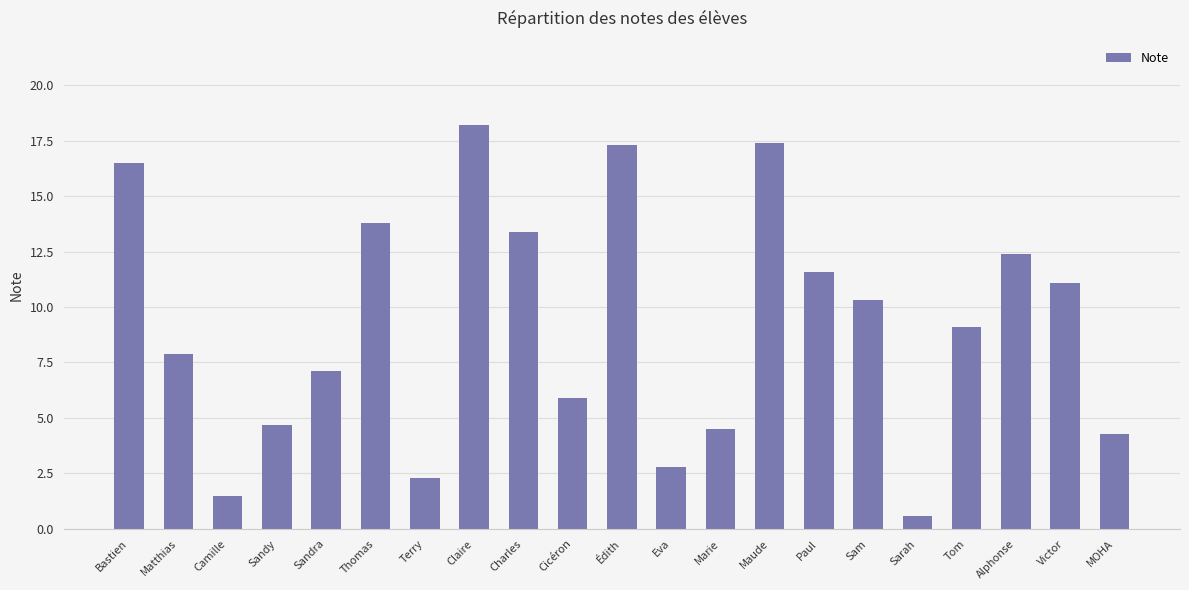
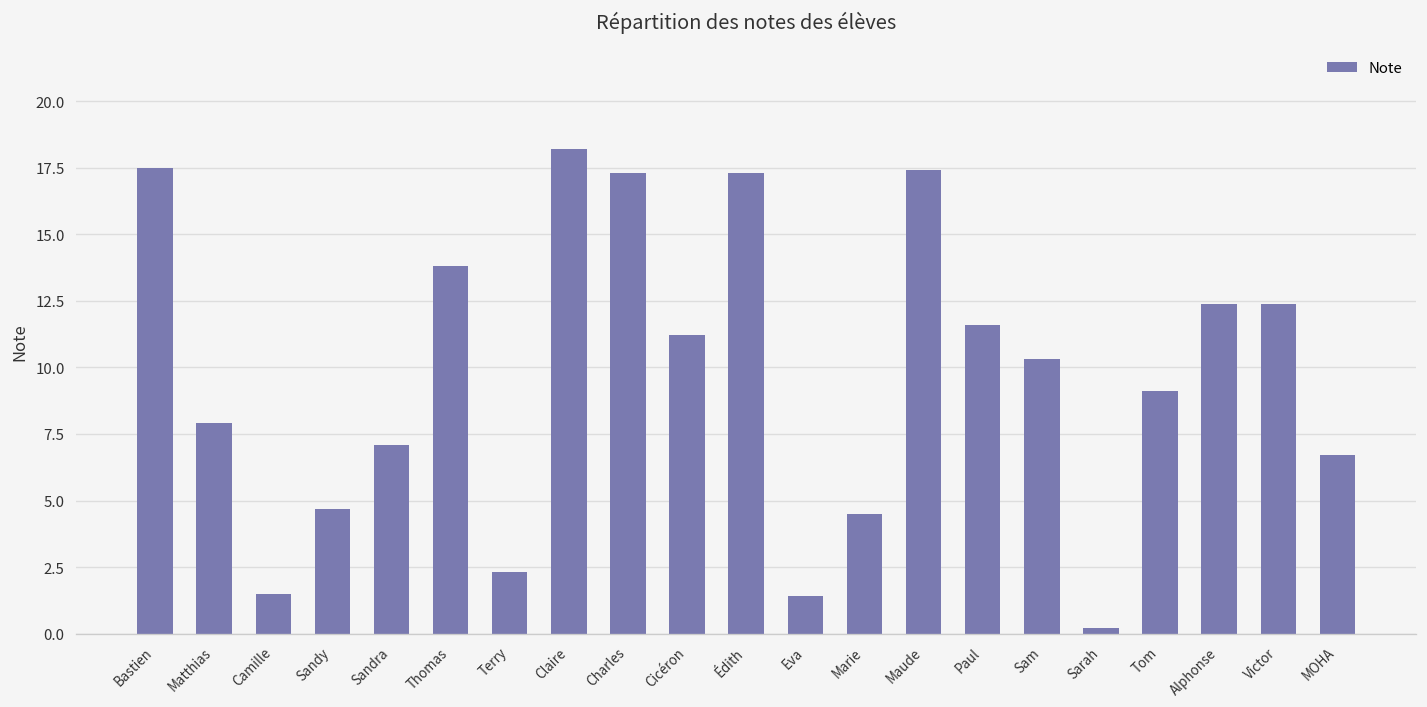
  {
-   "Bastien": 16.5,
+   "Bastien": 17.5,
    "Matthias": 7.9,
    "Camille": 1.5,
    "Sandy": 4.7,
    "Sandra": 7.1,
    "Thomas": 13.8,
    "Terry": 2.3,
    "Claire": 18.2,
-   "Charles": 13.4,
-   "Cicéron": 5.9,
+   "Charles": 17.3,
+   "Cicéron": 11.2,
    "Édith": 17.3,
-   "Eva": 2.8,
+   "Eva": 1.4,
    "Marie": 4.5,
    "Maude": 17.4,
    "Paul": 11.6,
    "Sam": 10.3,
-   "Sarah": 0.6,
+   "Sarah": 0.2,
    "Tom": 9.1,
    "Alphonse": 12.4,
-   "Victor": 11.1,
-   "MOHA": 4.3
+   "Victor": 12.4,
+   "MOHA": 6.7
  }
